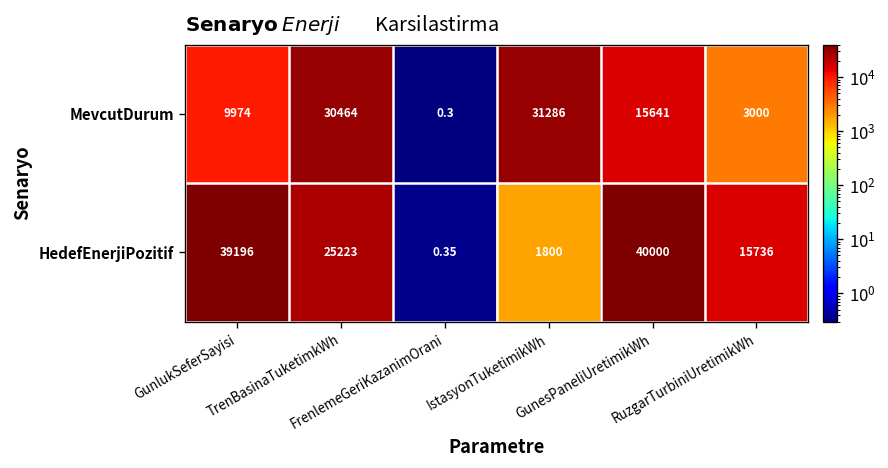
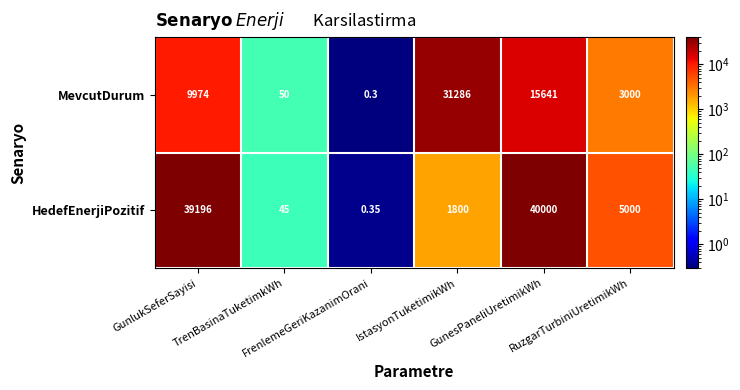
  {
    "MevcutDurum": {
      "GunlukSeferSayisi": 9974,
-     "TrenBasinaTuketimkWh": 30464,
+     "TrenBasinaTuketimkWh": 50,
      "FrenlemeGeriKazanimOrani": 0.3,
      "IstasyonTuketimikWh": 31286,
      "GunesPaneliUretimikWh": 15641,
      "RuzgarTurbiniUretimikWh": 3000
    },
    "HedefEnerjiPozitif": {
      "GunlukSeferSayisi": 39196,
-     "TrenBasinaTuketimkWh": 25223,
+     "TrenBasinaTuketimkWh": 45,
      "FrenlemeGeriKazanimOrani": 0.35,
      "IstasyonTuketimikWh": 1800,
      "GunesPaneliUretimikWh": 40000,
-     "RuzgarTurbiniUretimikWh": 15736
+     "RuzgarTurbiniUretimikWh": 5000
    }
  }
